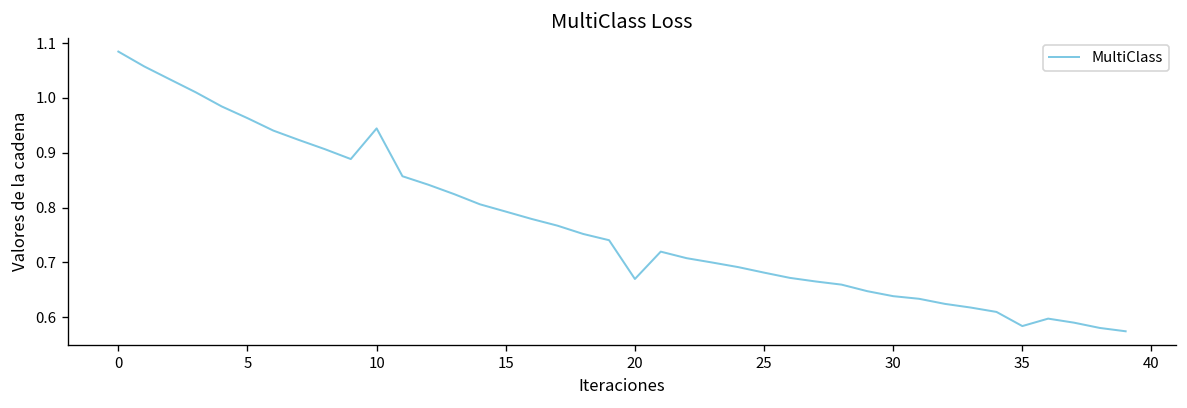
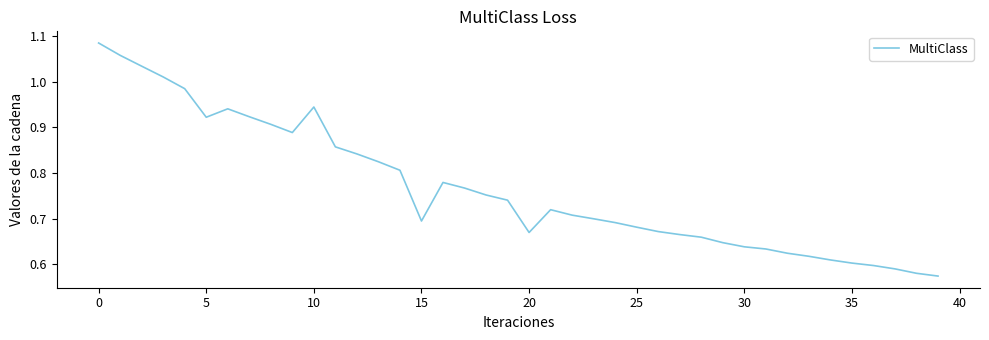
  {
    "0": 1.08,
-   "5": 0.96,
+   "5": 0.92,
    "10": 0.94,
-   "15": 0.79,
+   "15": 0.70,
    "20": 0.67,
    "25": 0.68,
    "30": 0.64,
-   "35": 0.58
+   "35": 0.60
  }
